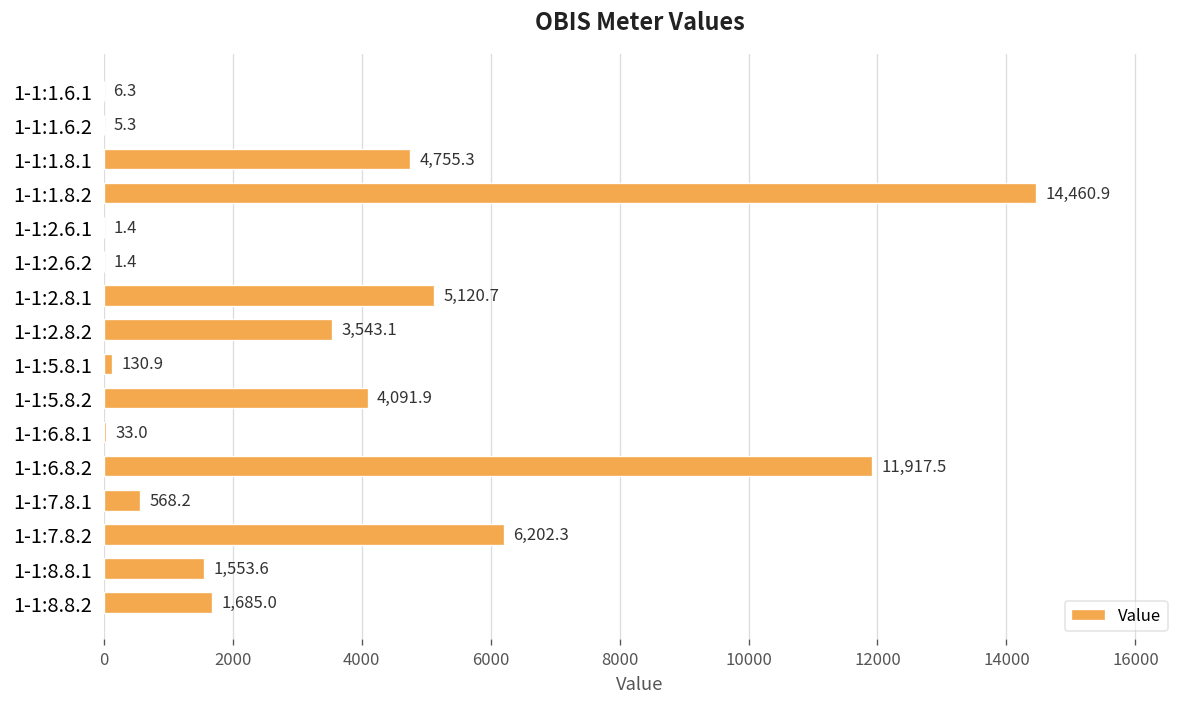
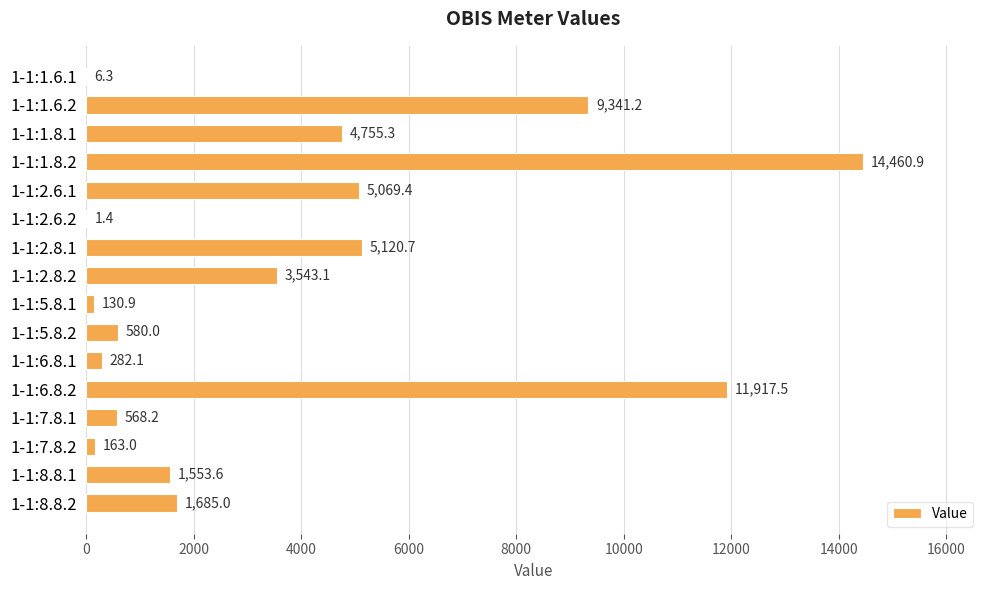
  {
    "1-1:1.6.1": "6.3",
-   "1-1:1.6.2": "5.3",
+   "1-1:1.6.2": "9,341.2",
    "1-1:1.8.1": "4,755.3",
    "1-1:1.8.2": "14,460.9",
-   "1-1:2.6.1": "1.4",
+   "1-1:2.6.1": "5,069.4",
    "1-1:2.6.2": "1.4",
    "1-1:2.8.1": "5,120.7",
    "1-1:2.8.2": "3,543.1",
    "1-1:5.8.1": "130.9",
-   "1-1:5.8.2": "4,091.9",
-   "1-1:6.8.1": "33.0",
+   "1-1:5.8.2": "580.0",
+   "1-1:6.8.1": "282.1",
    "1-1:6.8.2": "11,917.5",
    "1-1:7.8.1": "568.2",
-   "1-1:7.8.2": "6,202.3",
+   "1-1:7.8.2": "163.0",
    "1-1:8.8.1": "1,553.6",
    "1-1:8.8.2": "1,685.0"
  }
